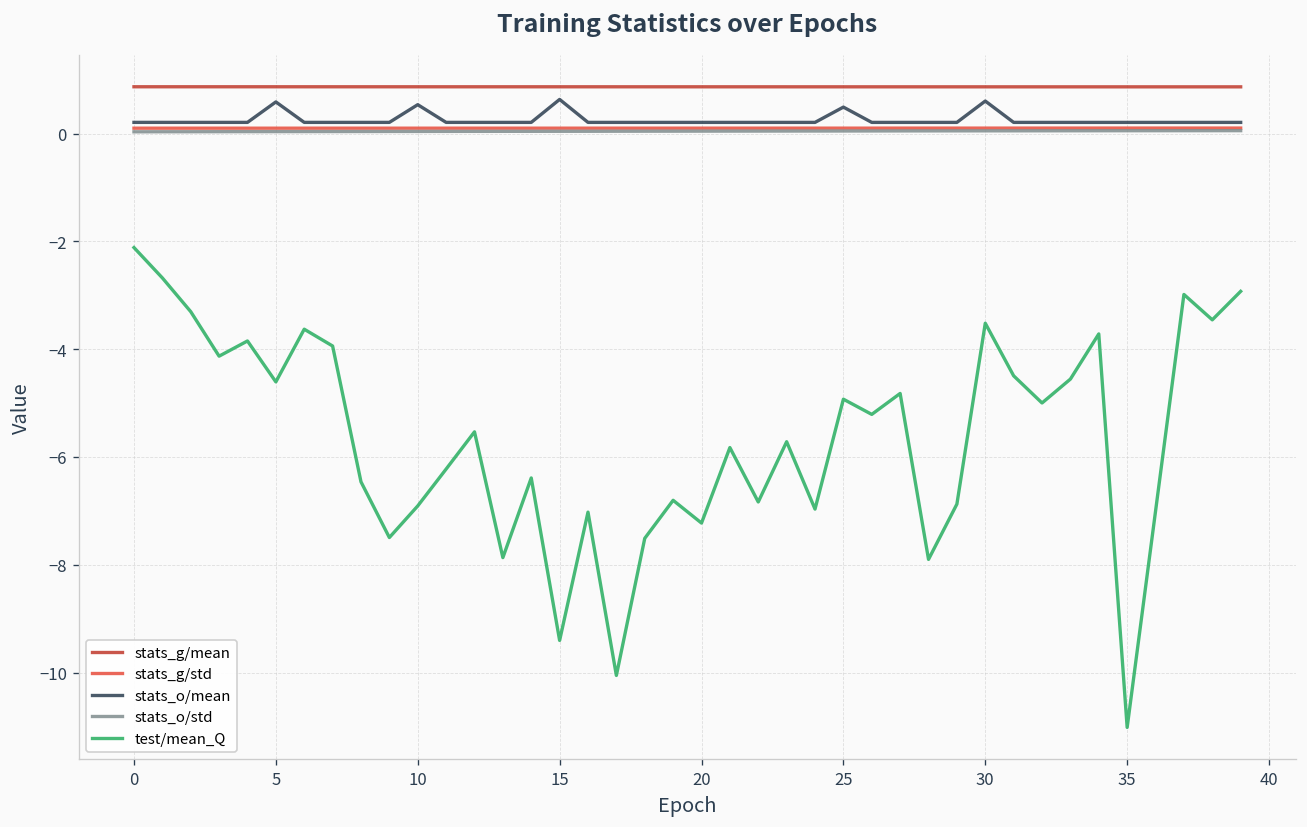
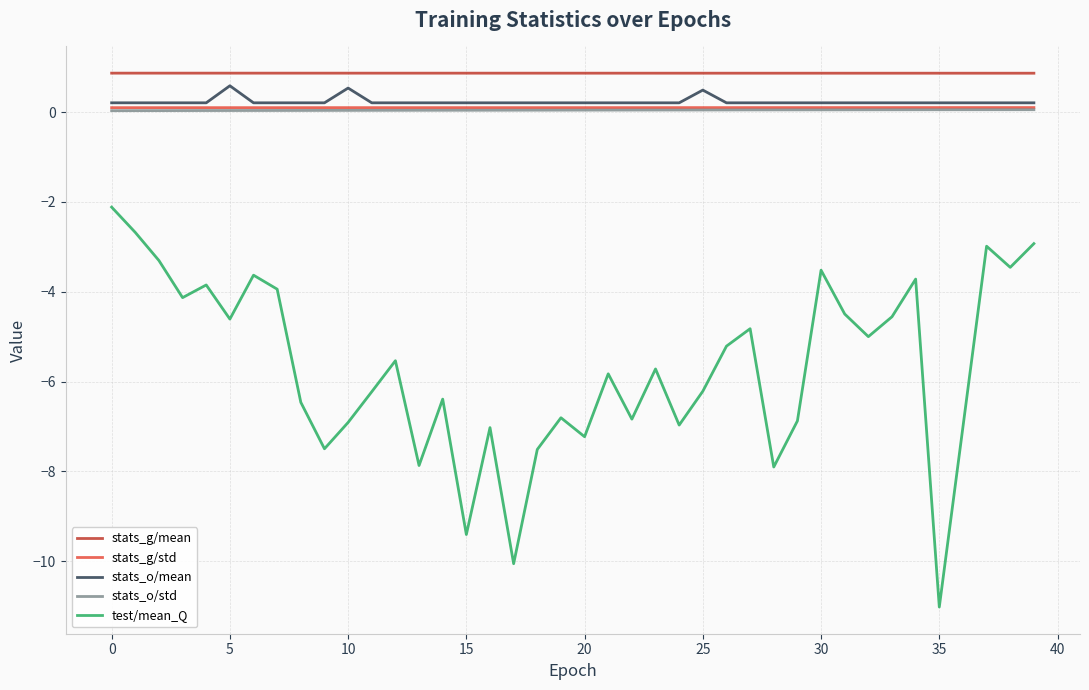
  {
    "stats_o/mean": {
      "0": 0.2,
      "5": 0.6,
      "10": 0.5,
-     "15": 0.6,
+     "15": 0.2,
      "20": 0.2,
      "25": 0.5,
-     "30": 0.6,
+     "30": 0.2,
      "35": 0.2
    },
    "stats_o/std": {
      "0": 0.0,
      "5": 0.0,
      "10": 0.0,
      "15": 0.0
    },
    "test/mean_Q": {
      "0": -2.1,
      "5": -4.6,
      "10": -6.9,
      "15": -9.4,
      "20": -7.2,
-     "25": -4.9,
+     "25": -6.2,
      "30": -3.5,
      "35": -11.0
    }
  }
